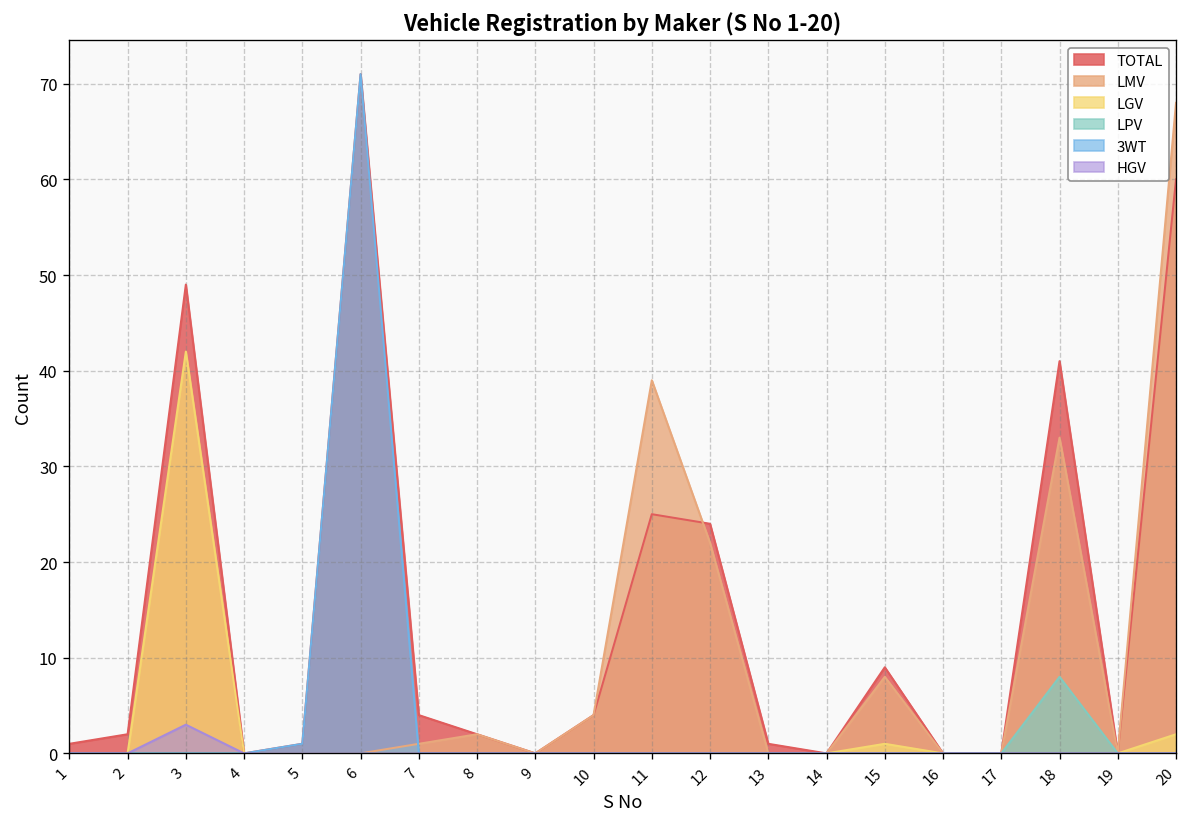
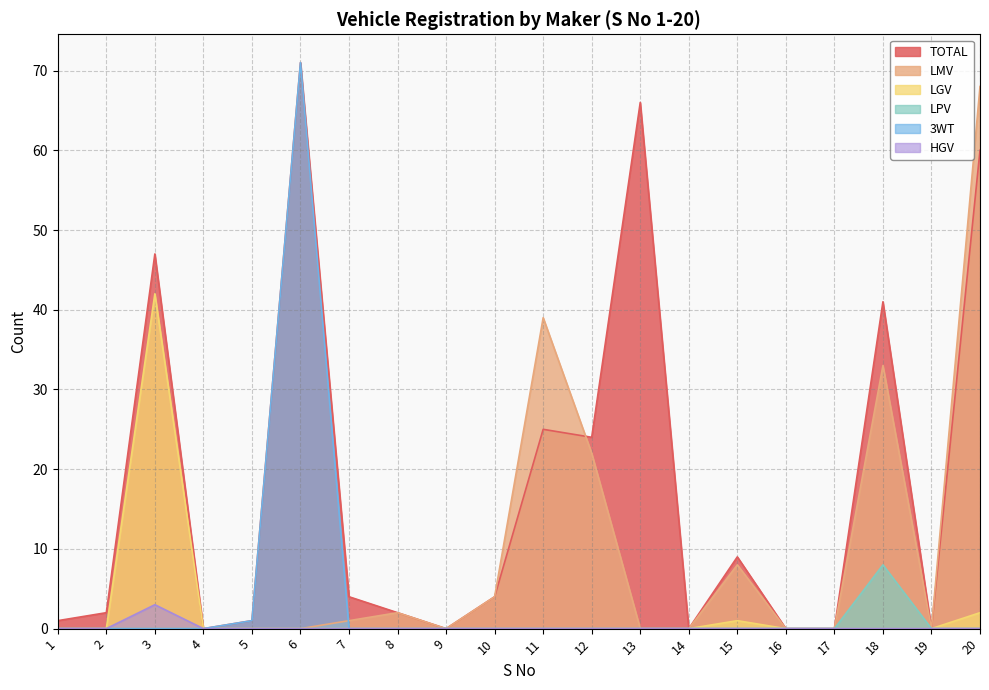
  {
    "TOTAL": {
      "1": 1,
      "2": 2,
-     "3": 49,
+     "3": 47,
      "7": 4,
      "11": 25,
      "12": 24,
-     "13": 1,
+     "13": 66,
      "15": 9,
      "18": 41,
      "20": 60
    },
    "HGV": {
      "3": 3
    }
  }
